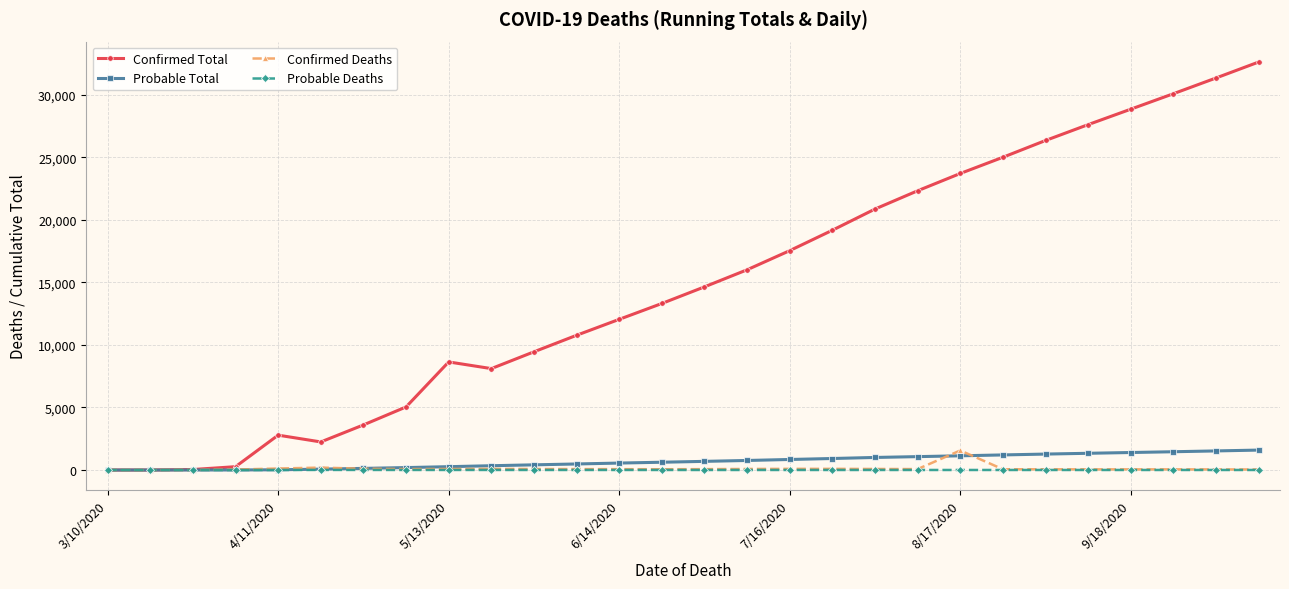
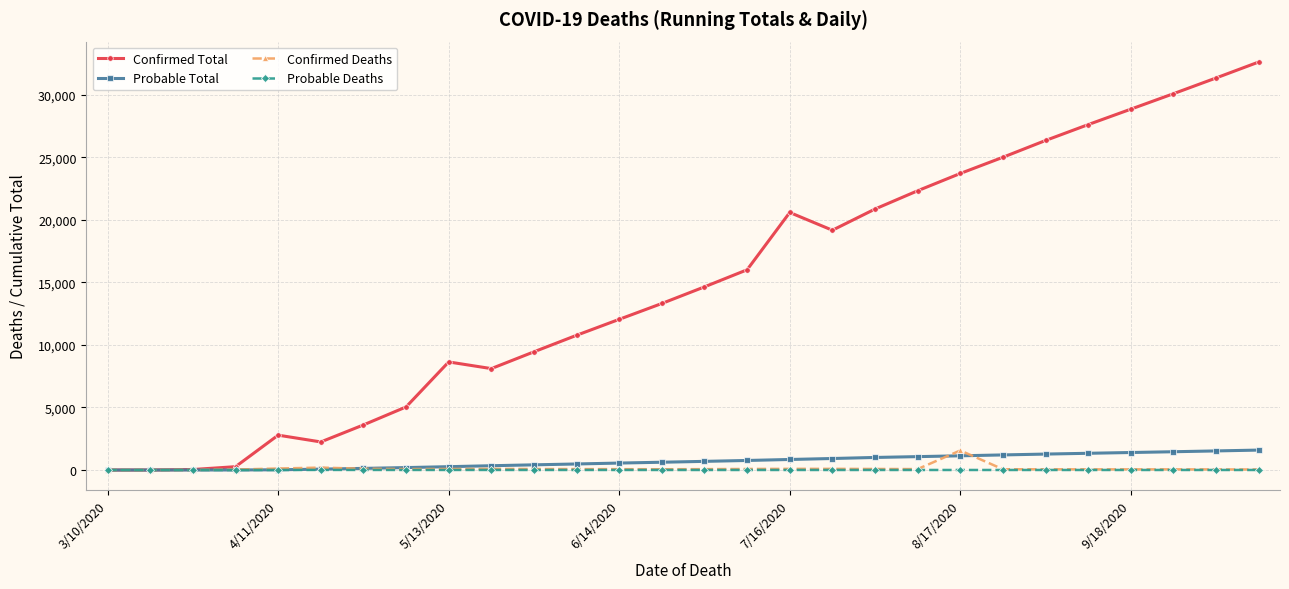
  {
    "Confirmed Total": {
      "4/11/2020": "2,800",
      "5/13/2020": "8,600",
      "6/14/2020": "12,000",
-     "7/16/2020": "17,500",
+     "7/16/2020": "20,600",
      "8/17/2020": "23,700",
      "9/18/2020": "28,800"
    },
    "Confirmed Deaths": {
      "8/17/2020": "1,600"
    }
  }
